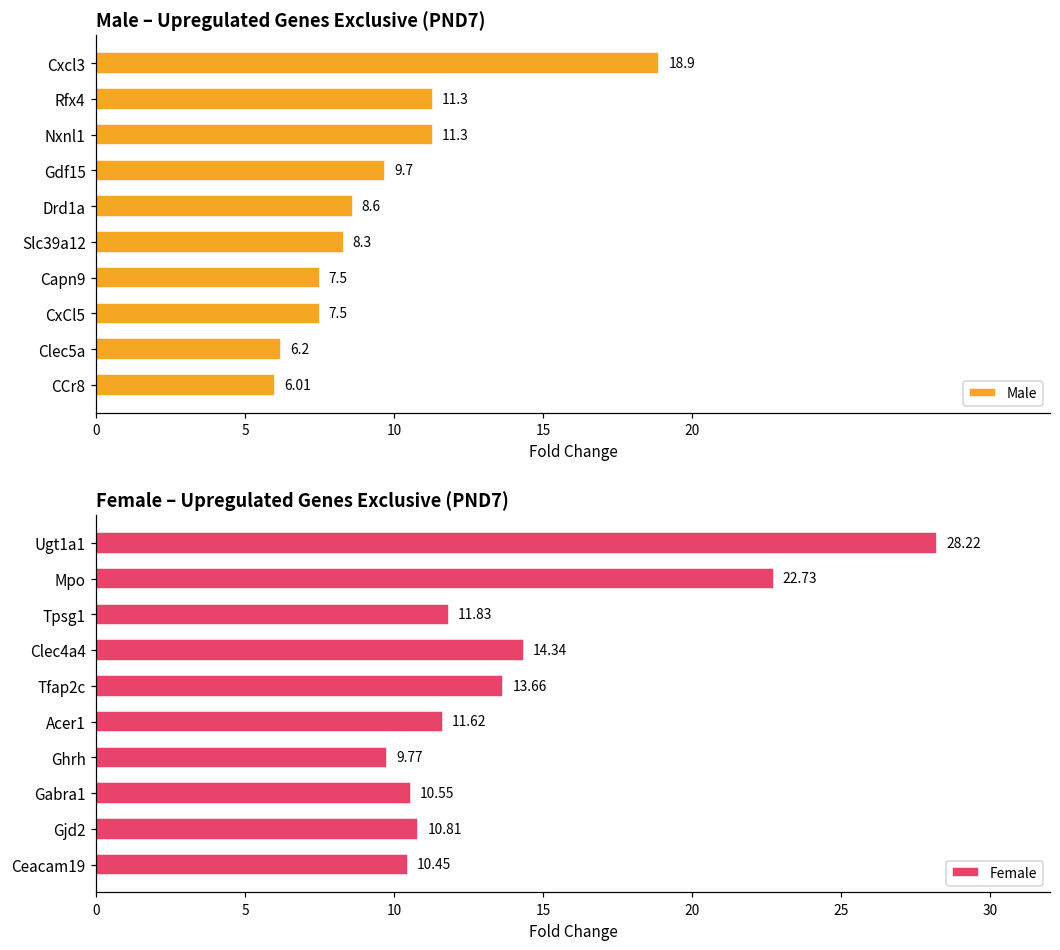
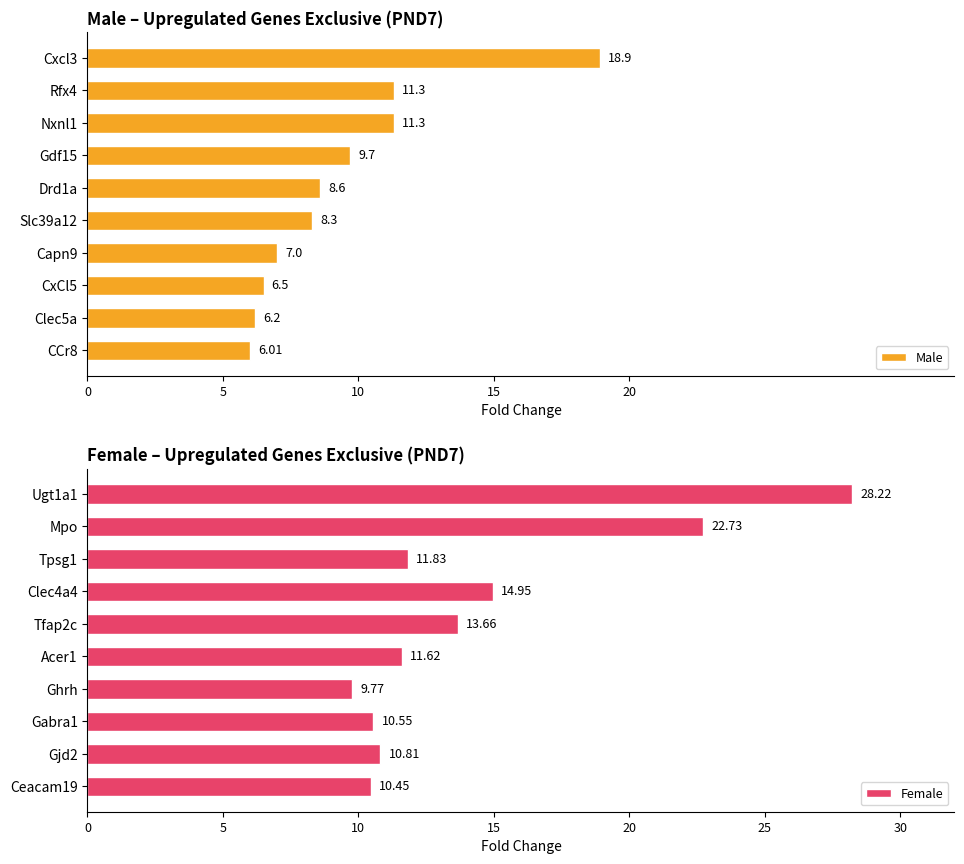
  {
    "Male – Upregulated Genes Exclusive (PND7)": {
      "Cxcl3": 18.9,
      "Rfx4": 11.3,
      "Nxnl1": 11.3,
      "Gdf15": 9.7,
      "Drd1a": 8.6,
      "Slc39a12": 8.3,
-     "Capn9": 7.5,
-     "CxCl5": 7.5,
+     "Capn9": 7.0,
+     "CxCl5": 6.5,
      "Clec5a": 6.2,
      "CCr8": 6.01
    },
    "Female – Upregulated Genes Exclusive (PND7)": {
      "Ugt1a1": 28.22,
      "Mpo": 22.73,
      "Tpsg1": 11.83,
-     "Clec4a4": 14.34,
+     "Clec4a4": 14.95,
      "Tfap2c": 13.66,
      "Acer1": 11.62,
      "Ghrh": 9.77,
      "Gabra1": 10.55,
      "Gjd2": 10.81,
      "Ceacam19": 10.45
    }
  }
